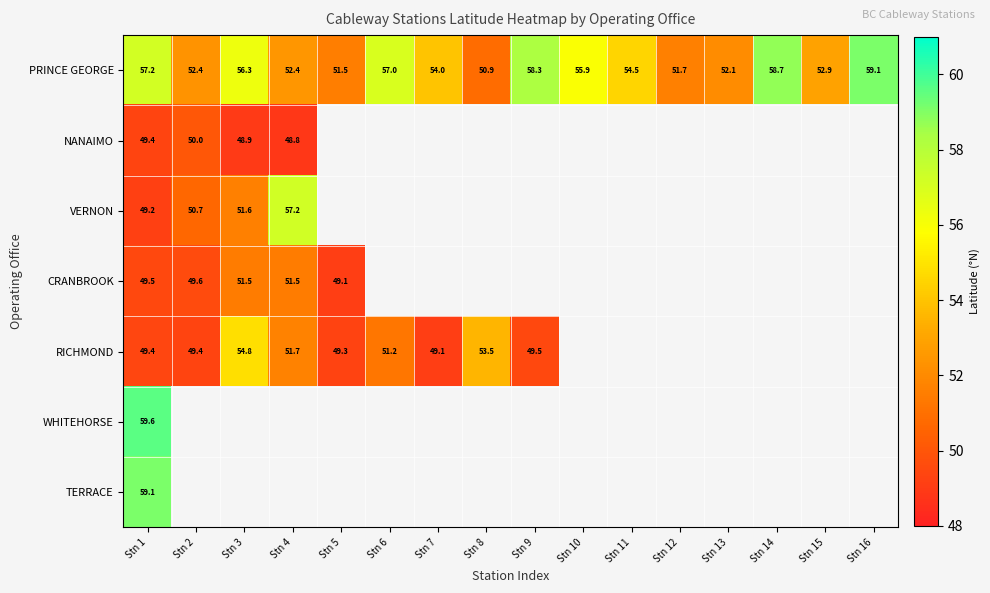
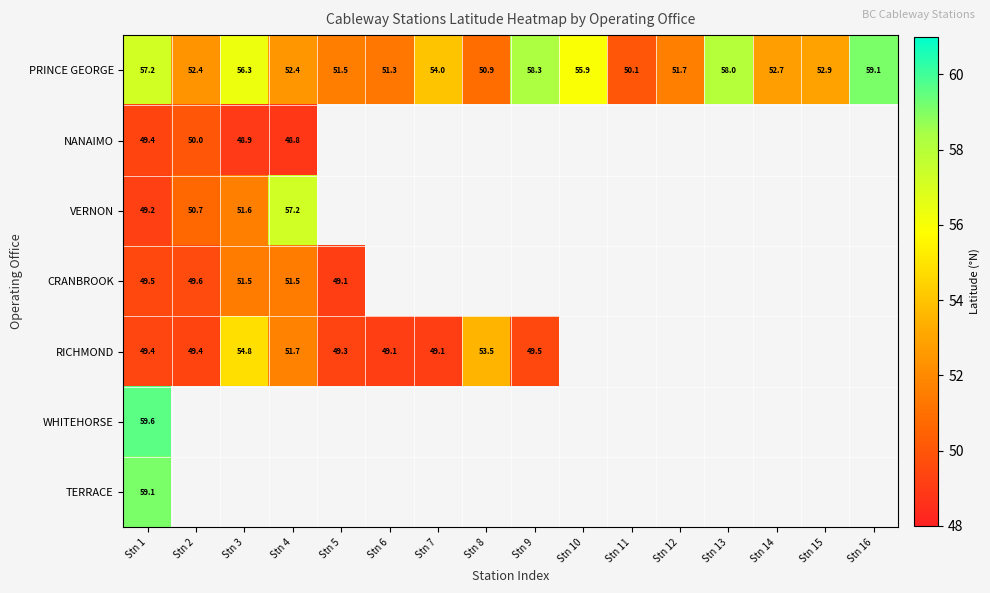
  {
    "PRINCE GEORGE": {
      "Stn 1": 57.2,
      "Stn 2": 52.4,
      "Stn 3": 56.3,
      "Stn 4": 52.4,
      "Stn 5": 51.5,
-     "Stn 6": 57.0,
+     "Stn 6": 51.3,
      "Stn 7": 54.0,
      "Stn 8": 50.9,
      "Stn 9": 58.3,
      "Stn 10": 55.9,
-     "Stn 11": 54.5,
+     "Stn 11": 50.1,
      "Stn 12": 51.7,
-     "Stn 13": 52.1,
-     "Stn 14": 58.7,
+     "Stn 13": 58.0,
+     "Stn 14": 52.7,
      "Stn 15": 52.9,
      "Stn 16": 59.1
    },
    "NANAIMO": {
      "Stn 1": 49.4,
      "Stn 2": 50.0,
      "Stn 3": 48.9,
      "Stn 4": 48.8
    },
    "VERNON": {
      "Stn 1": 49.2,
      "Stn 2": 50.7,
      "Stn 3": 51.6,
      "Stn 4": 57.2
    },
    "CRANBROOK": {
      "Stn 1": 49.5,
      "Stn 2": 49.6,
      "Stn 3": 51.5,
      "Stn 4": 51.5,
      "Stn 5": 49.1
    },
    "RICHMOND": {
      "Stn 1": 49.4,
      "Stn 2": 49.4,
      "Stn 3": 54.8,
      "Stn 4": 51.7,
      "Stn 5": 49.3,
-     "Stn 6": 51.2,
+     "Stn 6": 49.1,
      "Stn 7": 49.1,
      "Stn 8": 53.5,
      "Stn 9": 49.5
    },
    "WHITEHORSE": {
      "Stn 1": 59.6
    },
    "TERRACE": {
      "Stn 1": 59.1
    }
  }
